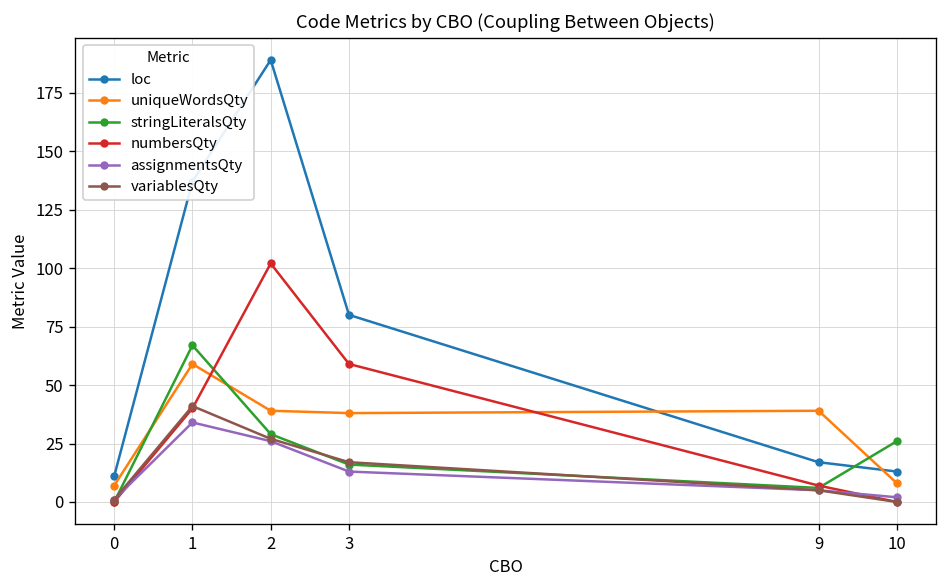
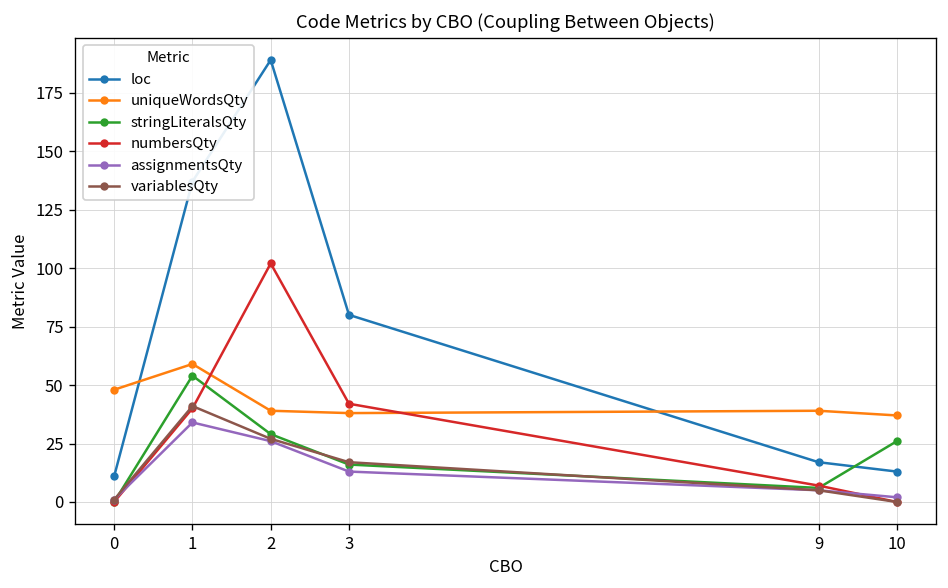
  {
    "loc": {
      "0": 11,
      "2": 189,
      "3": 80,
      "9": 17,
      "10": 13
    },
    "uniqueWordsQty": {
-     "0": 7,
+     "0": 48,
      "1": 59,
      "2": 39,
      "3": 38,
      "9": 39,
-     "10": 8
+     "10": 37
    },
    "stringLiteralsQty": {
-     "1": 67,
+     "1": 54,
      "2": 29,
      "10": 26
    },
    "numbersQty": {
      "2": 102,
-     "3": 59
+     "3": 42
    },
    "assignmentsQty": {
      "1": 34,
      "3": 13,
      "10": 2
    }
  }
